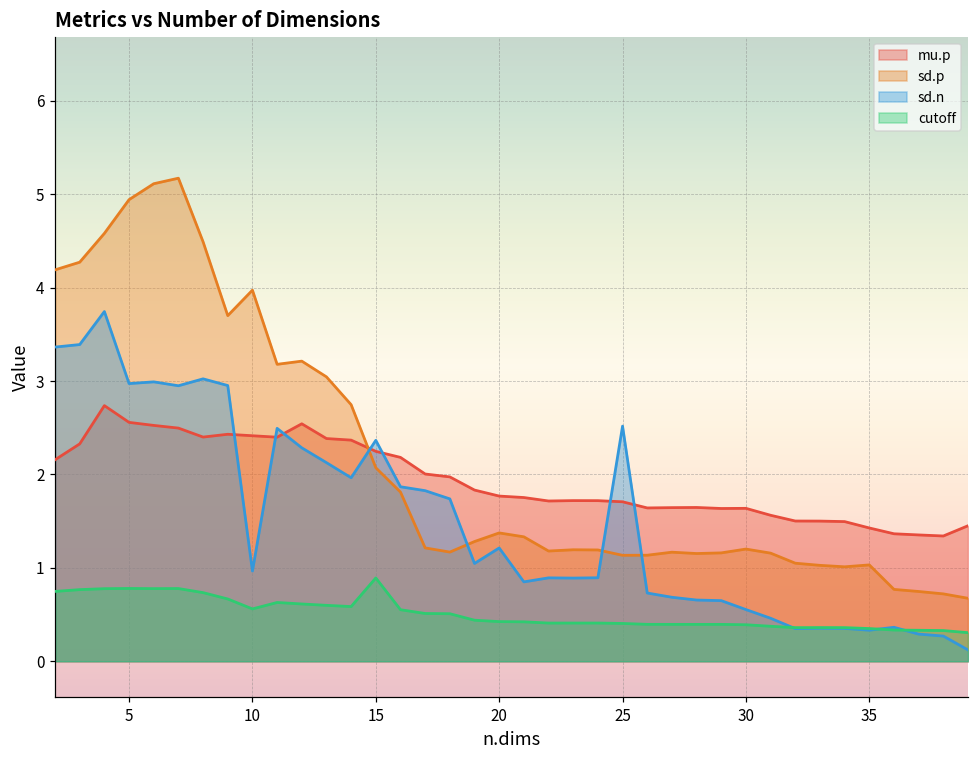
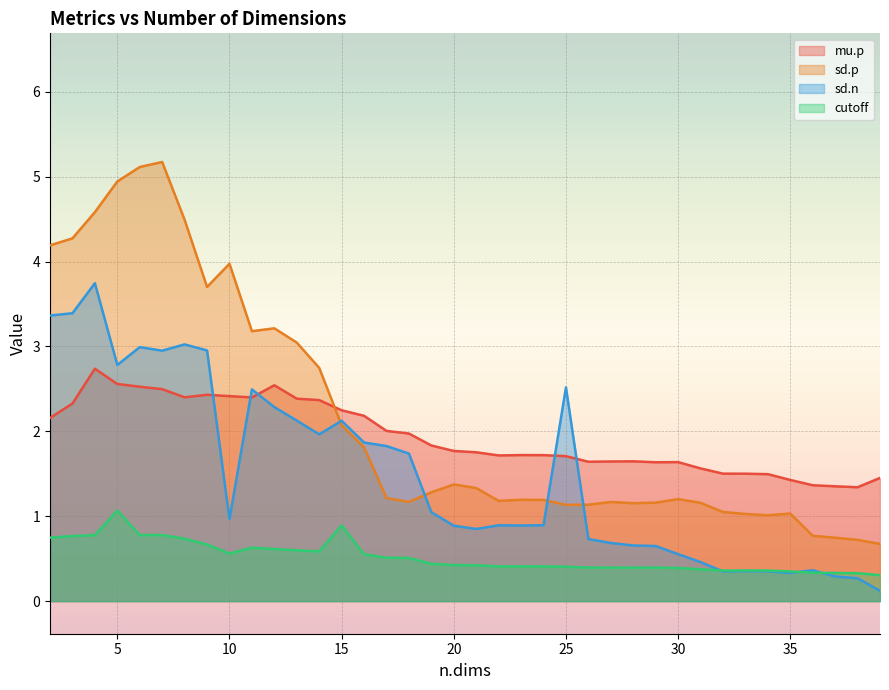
  {
    "sd.n": {
-     "5": 3.0,
+     "5": 2.8,
      "10": 1.0,
-     "15": 2.4,
-     "20": 1.2,
+     "15": 2.1,
+     "20": 0.9,
      "25": 2.5,
      "30": 0.6
    },
    "cutoff": {
-     "5": 0.8,
+     "5": 1.1,
      "10": 0.6,
      "15": 0.9,
      "20": 0.4,
      "25": 0.4,
      "30": 0.4
    }
  }
